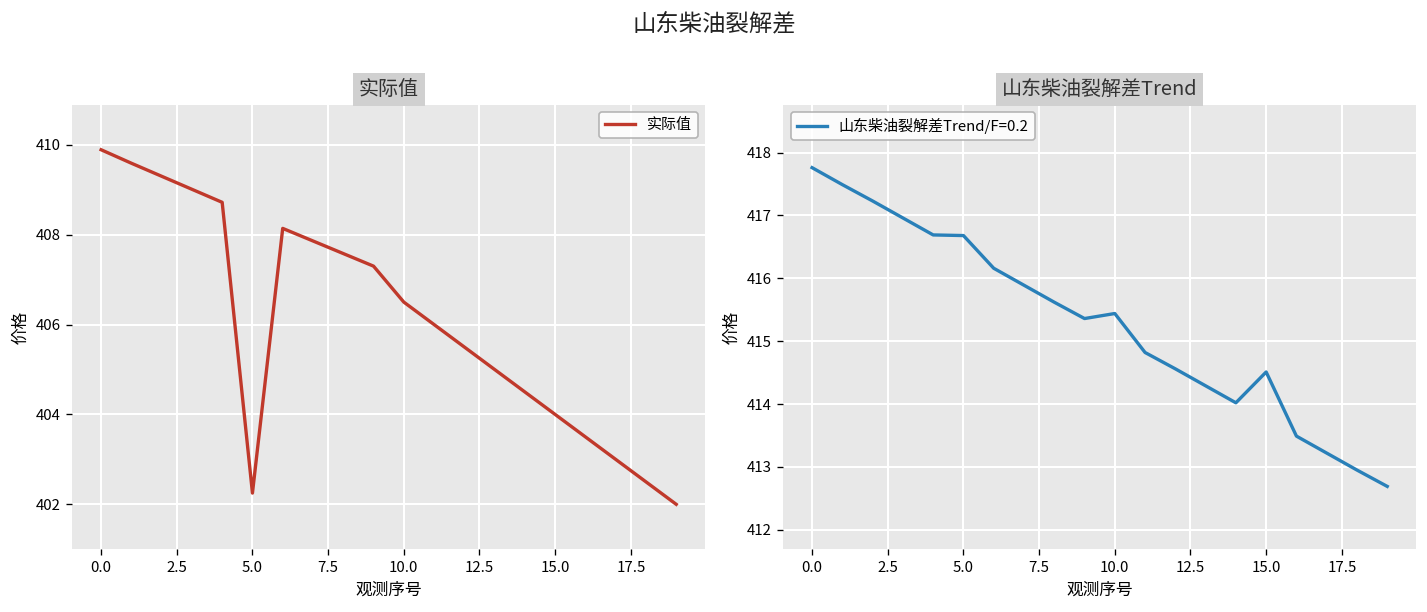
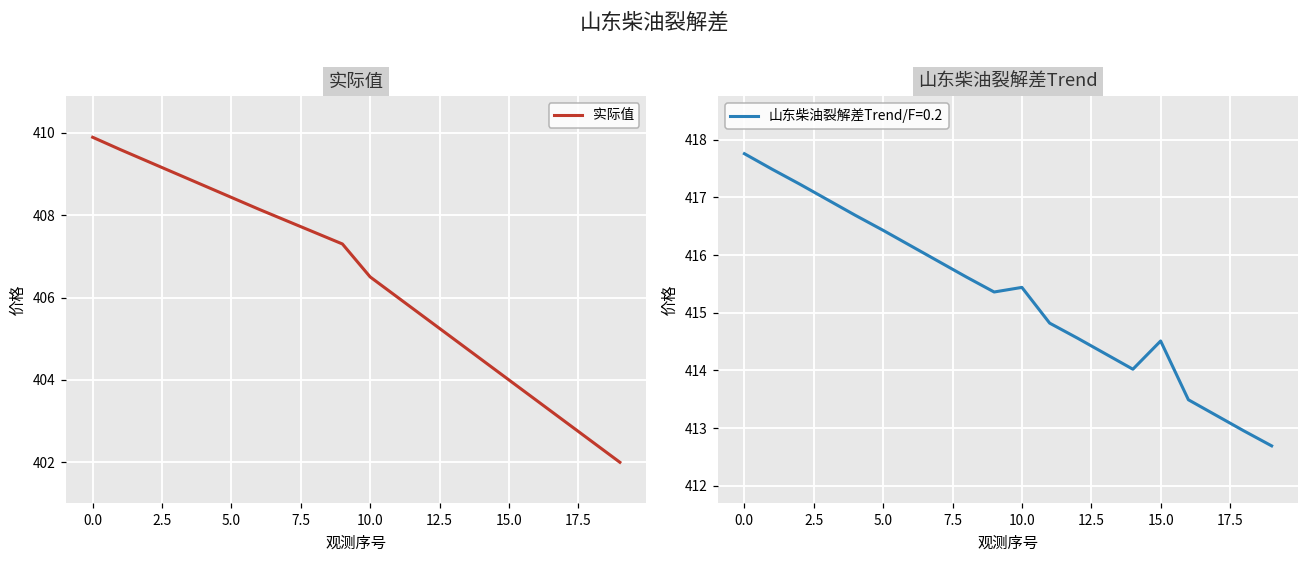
  {
    "实际值": {
      "0.0": 409.9,
-     "5.0": 402.3,
+     "5.0": 408.4,
      "10.0": 406.5,
      "15.0": 404.0
    },
    "山东柴油裂解差Trend": {
      "0.0": 417.8,
-     "5.0": 416.7,
+     "5.0": 416.4,
      "10.0": 415.4,
      "15.0": 414.5
    }
  }
